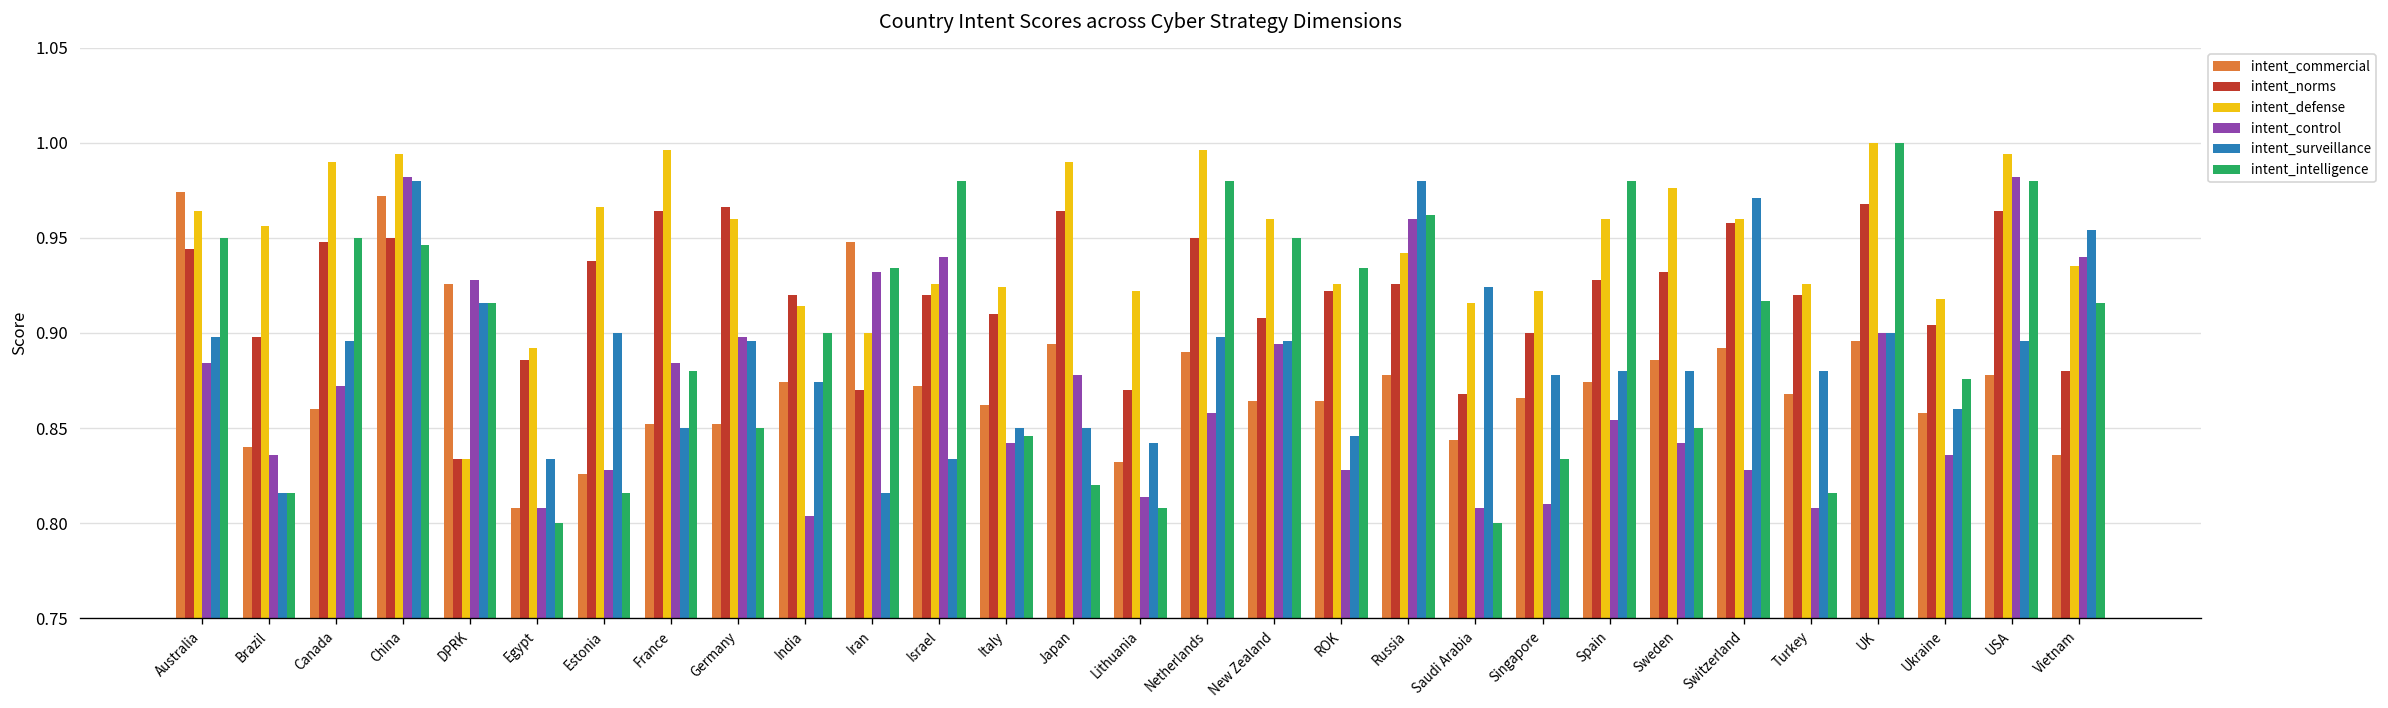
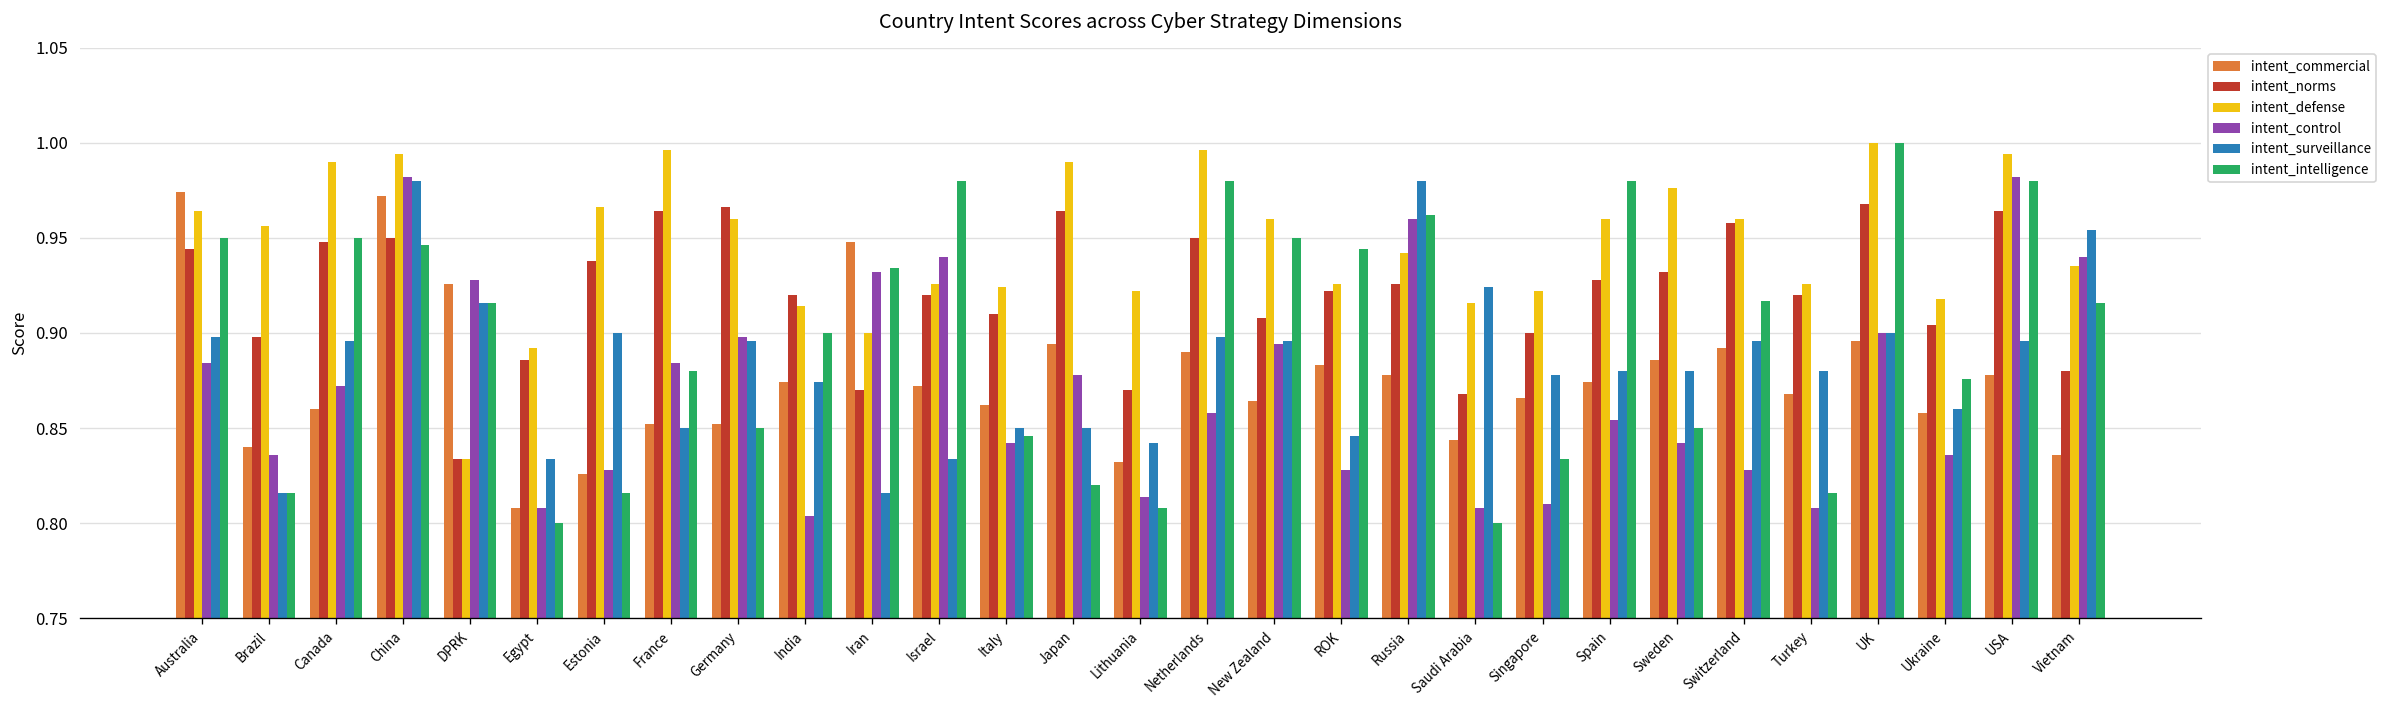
  {
    "intent_commercial": {
      "Australia": 0.974,
      "Brazil": 0.840,
      "Canada": 0.860,
      "China": 0.972,
      "DPRK": 0.926,
      "Egypt": 0.808,
      "Estonia": 0.826,
      "France": 0.852,
      "Germany": 0.852,
      "India": 0.874,
      "Iran": 0.948,
      "Israel": 0.872,
      "Italy": 0.862,
      "Japan": 0.894,
      "Lithuania": 0.832,
      "Netherlands": 0.890,
      "New Zealand": 0.864,
-     "ROK": 0.864,
+     "ROK": 0.883,
      "Russia": 0.878,
      "Saudi Arabia": 0.844,
      "Singapore": 0.866,
      "Spain": 0.874,
      "Sweden": 0.886,
      "Switzerland": 0.892,
      "Turkey": 0.868,
      "UK": 0.896,
      "Ukraine": 0.858,
      "USA": 0.878,
      "Vietnam": 0.836
    },
    "intent_norms": {
      "Australia": 0.944,
      "Brazil": 0.898,
      "Canada": 0.948,
      "China": 0.950,
      "DPRK": 0.834,
      "Egypt": 0.886,
      "Estonia": 0.938,
      "France": 0.964,
      "Germany": 0.966,
      "India": 0.920,
      "Iran": 0.870,
      "Israel": 0.920,
      "Italy": 0.910,
      "Japan": 0.964,
      "Lithuania": 0.870,
      "Netherlands": 0.950,
      "New Zealand": 0.908,
      "ROK": 0.922,
      "Russia": 0.926,
      "Saudi Arabia": 0.868,
      "Singapore": 0.900,
      "Spain": 0.928,
      "Sweden": 0.932,
      "Switzerland": 0.958,
      "Turkey": 0.920,
      "UK": 0.968,
      "Ukraine": 0.904,
      "USA": 0.964,
      "Vietnam": 0.880
    },
    "intent_defense": {
      "Australia": 0.964,
      "Brazil": 0.956,
      "Canada": 0.990,
      "China": 0.994,
      "DPRK": 0.834,
      "Egypt": 0.892,
      "Estonia": 0.966,
      "France": 0.996,
      "Germany": 0.960,
      "India": 0.914,
      "Iran": 0.900,
      "Israel": 0.926,
      "Italy": 0.924,
      "Japan": 0.990,
      "Lithuania": 0.922,
      "Netherlands": 0.996,
      "New Zealand": 0.960,
      "ROK": 0.926,
      "Russia": 0.942,
      "Saudi Arabia": 0.916,
      "Singapore": 0.922,
      "Spain": 0.960,
      "Sweden": 0.976,
      "Switzerland": 0.960,
      "Turkey": 0.926,
      "UK": 1.000,
      "Ukraine": 0.918,
      "USA": 0.994,
      "Vietnam": 0.935
    },
    "intent_control": {
      "Australia": 0.884,
      "Brazil": 0.836,
      "Canada": 0.872,
      "China": 0.982,
      "DPRK": 0.928,
      "Egypt": 0.808,
      "Estonia": 0.828,
      "France": 0.884,
      "Germany": 0.898,
      "India": 0.804,
      "Iran": 0.932,
      "Israel": 0.940,
      "Italy": 0.842,
      "Japan": 0.878,
      "Lithuania": 0.814,
      "Netherlands": 0.858,
      "New Zealand": 0.894,
      "ROK": 0.828,
      "Russia": 0.960,
      "Saudi Arabia": 0.808,
      "Singapore": 0.810,
      "Spain": 0.854,
      "Sweden": 0.842,
      "Switzerland": 0.828,
      "Turkey": 0.808,
      "UK": 0.900,
      "Ukraine": 0.836,
      "USA": 0.982,
      "Vietnam": 0.940
    },
    "intent_surveillance": {
      "Australia": 0.898,
      "Brazil": 0.816,
      "Canada": 0.896,
      "China": 0.980,
      "DPRK": 0.916,
      "Egypt": 0.834,
      "Estonia": 0.900,
      "France": 0.850,
      "Germany": 0.896,
      "India": 0.874,
      "Iran": 0.816,
      "Israel": 0.834,
      "Italy": 0.850,
      "Japan": 0.850,
      "Lithuania": 0.842,
      "Netherlands": 0.898,
      "New Zealand": 0.896,
      "ROK": 0.846,
      "Russia": 0.980,
      "Saudi Arabia": 0.924,
      "Singapore": 0.878,
      "Spain": 0.880,
      "Sweden": 0.880,
-     "Switzerland": 0.971,
+     "Switzerland": 0.896,
      "Turkey": 0.880,
      "UK": 0.900,
      "Ukraine": 0.860,
      "USA": 0.896,
      "Vietnam": 0.954
    },
    "intent_intelligence": {
      "Australia": 0.950,
      "Brazil": 0.816,
      "Canada": 0.950,
      "China": 0.946,
      "DPRK": 0.916,
      "Egypt": 0.800,
      "Estonia": 0.816,
      "France": 0.880,
      "Germany": 0.850,
      "India": 0.900,
      "Iran": 0.934,
      "Israel": 0.980,
      "Italy": 0.846,
      "Japan": 0.820,
      "Lithuania": 0.808,
      "Netherlands": 0.980,
      "New Zealand": 0.950,
-     "ROK": 0.934,
+     "ROK": 0.944,
      "Russia": 0.962,
      "Saudi Arabia": 0.800,
      "Singapore": 0.834,
      "Spain": 0.980,
      "Sweden": 0.850,
      "Switzerland": 0.917,
      "Turkey": 0.816,
      "UK": 1.000,
      "Ukraine": 0.876,
      "USA": 0.980,
      "Vietnam": 0.916
    }
  }
